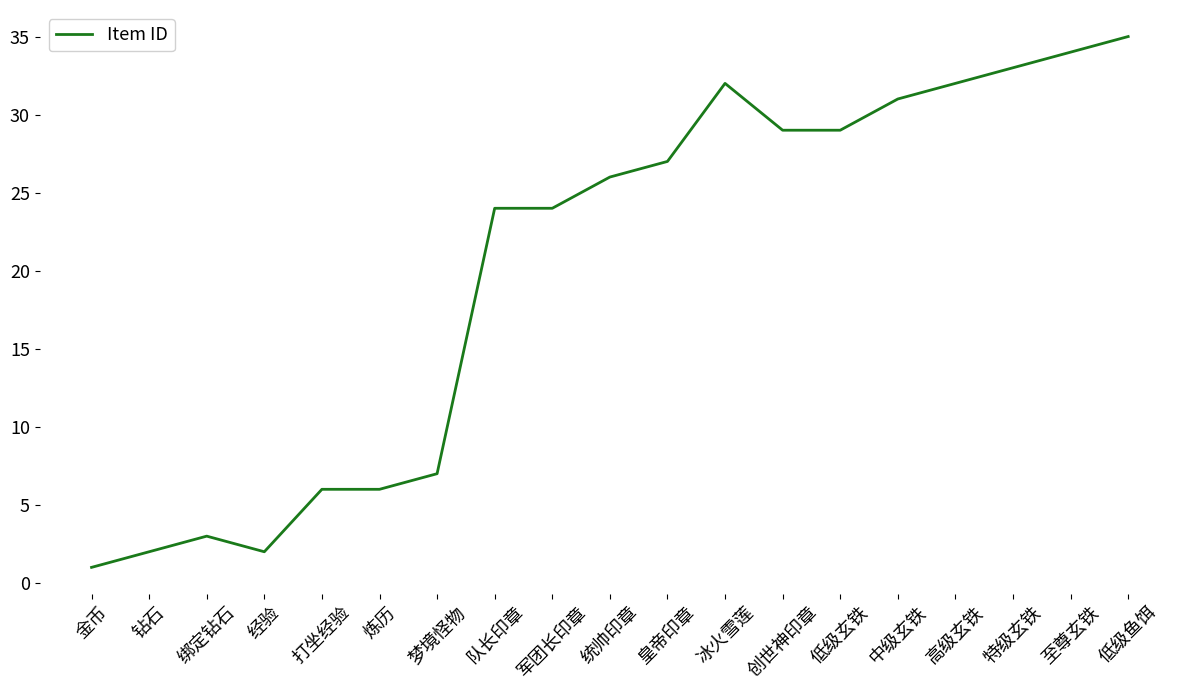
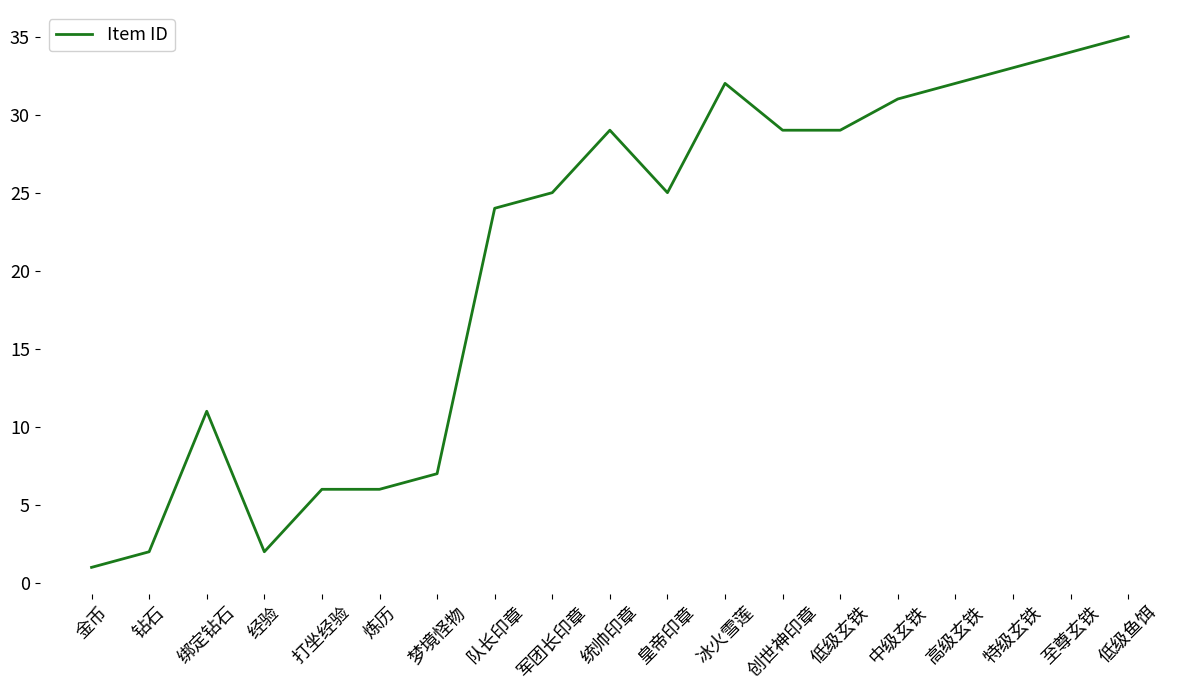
  {
    "金币": 1,
    "钻石": 2,
-   "绑定钻石": 3,
+   "绑定钻石": 11,
    "经验": 2,
    "打坐经验": 6,
    "炼历": 6,
    "梦境怪物": 7,
    "队长印章": 24,
-   "军团长印章": 24,
-   "统帅印章": 26,
-   "皇帝印章": 27,
+   "军团长印章": 25,
+   "统帅印章": 29,
+   "皇帝印章": 25,
    "冰火雪莲": 32,
    "创世神印章": 29,
    "低级玄铁": 29,
    "中级玄铁": 31,
    "高级玄铁": 32,
    "特级玄铁": 33,
    "至尊玄铁": 34,
    "低级鱼饵": 35
  }
